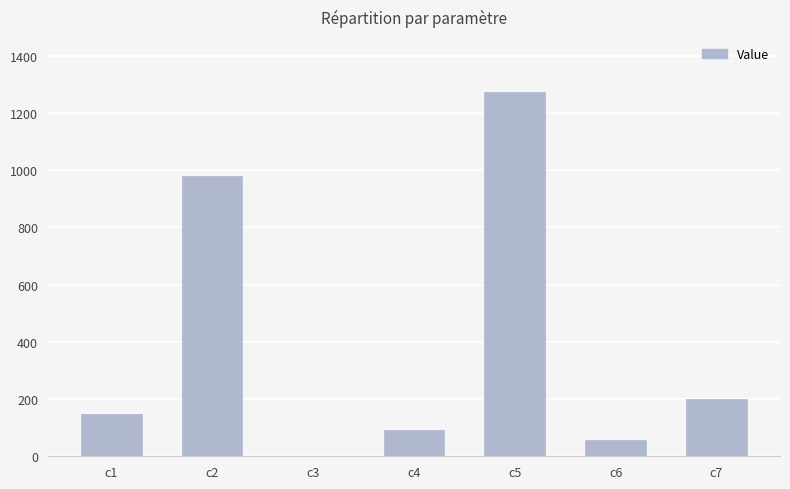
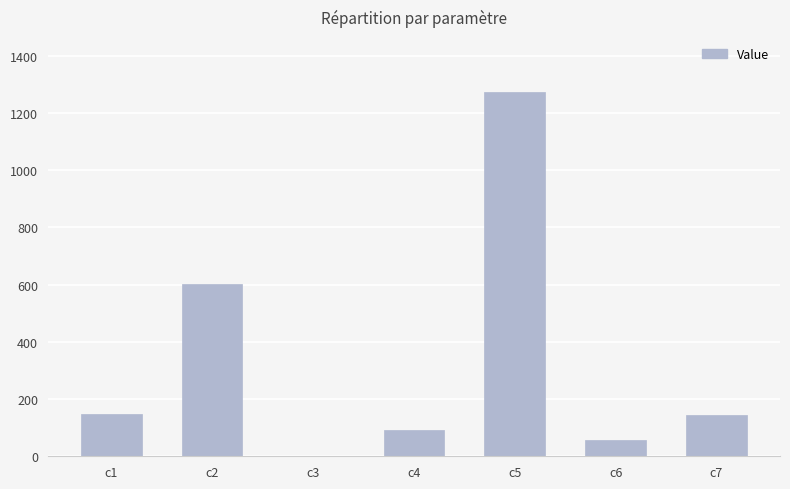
  {
    "c1": 150,
-   "c2": 980,
+   "c2": 600,
    "c4": 90,
    "c5": 1270,
    "c6": 60,
-   "c7": 200
+   "c7": 140
  }
